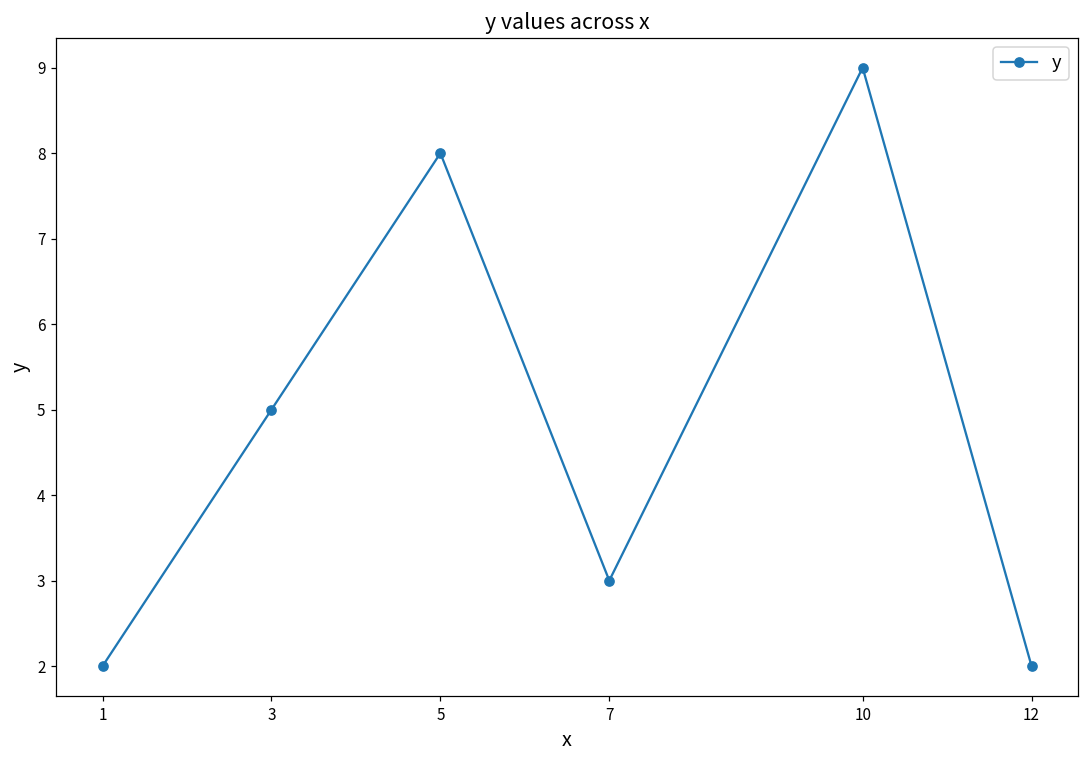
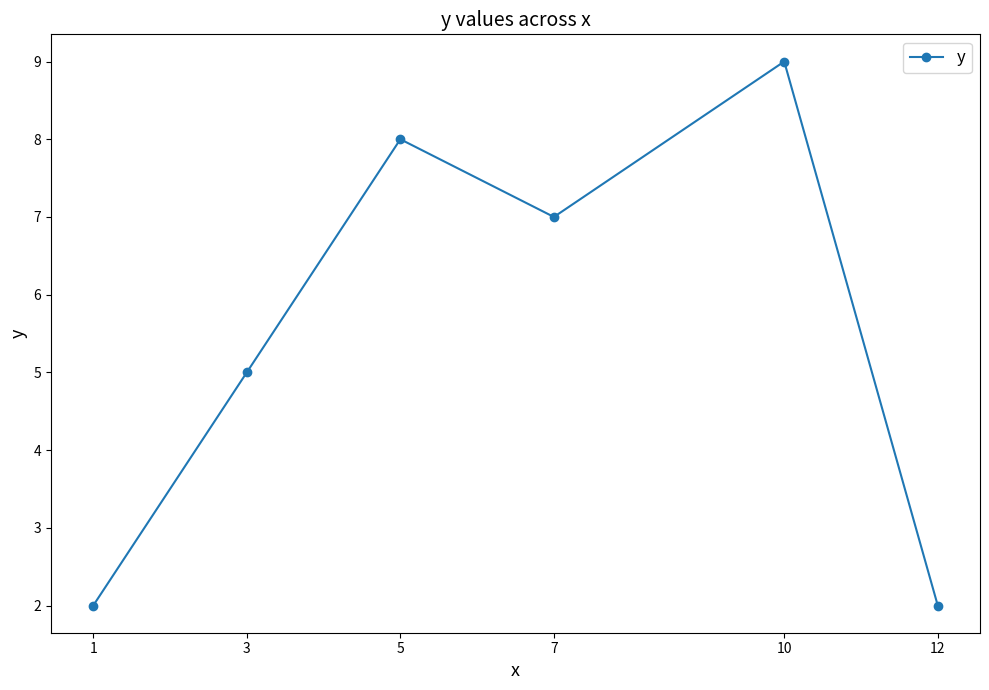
  {
    "1": 2,
    "3": 5,
    "5": 8,
-   "7": 3,
+   "7": 7,
    "10": 9,
    "12": 2
  }
